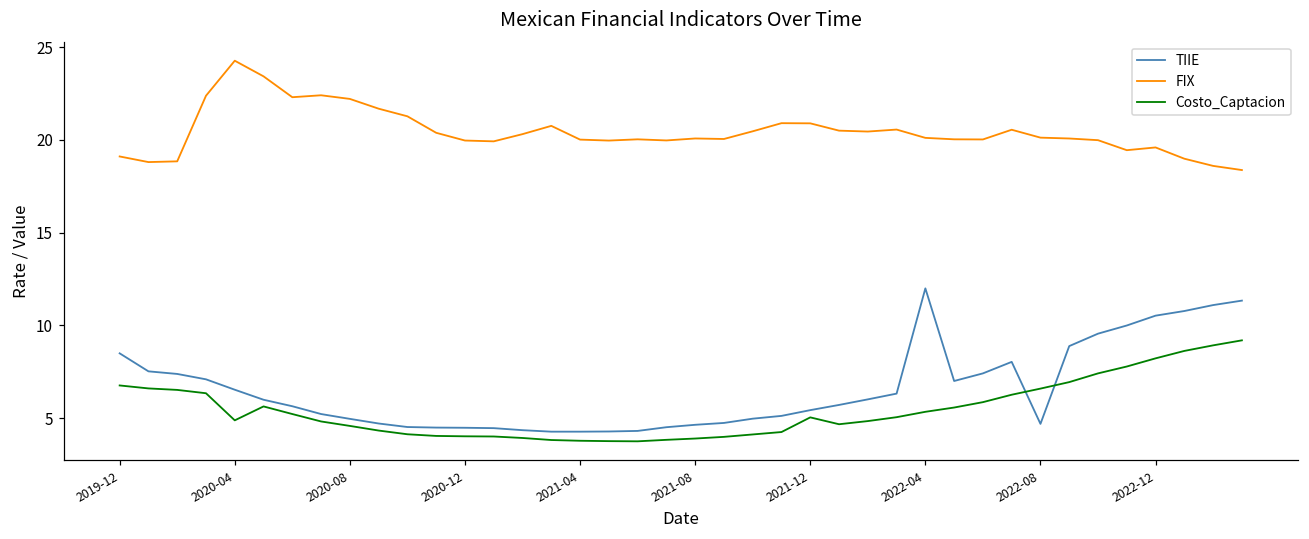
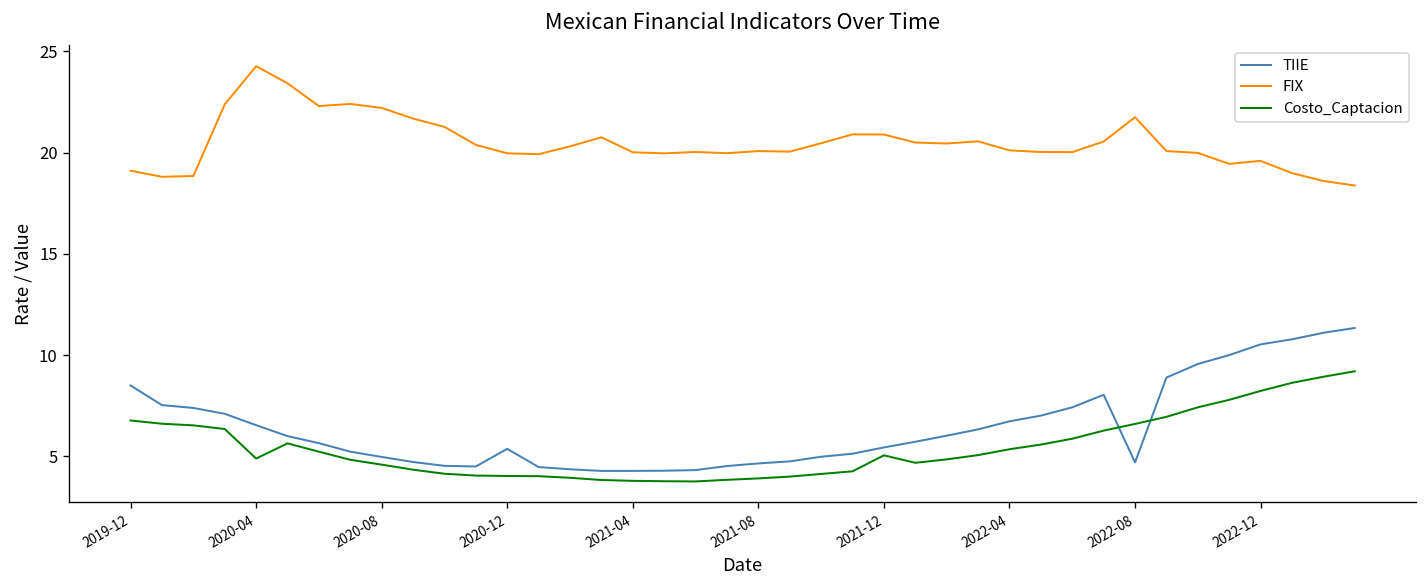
  {
    "TIIE": {
      "2019-12": 8.5,
      "2020-04": 6.5,
      "2020-08": 5.0,
-     "2020-12": 4.5,
+     "2020-12": 5.4,
      "2021-04": 4.3,
      "2021-08": 4.7,
      "2021-12": 5.4,
-     "2022-04": 12.0,
+     "2022-04": 6.7,
      "2022-08": 4.7,
      "2022-12": 10.5
    },
    "FIX": {
      "2019-12": 19.1,
      "2020-04": 24.3,
      "2020-08": 22.2,
      "2020-12": 20.0,
      "2021-04": 20.0,
      "2021-08": 20.1,
      "2021-12": 20.9,
      "2022-04": 20.1,
-     "2022-08": 20.1,
+     "2022-08": 21.7,
      "2022-12": 19.6
    },
    "Costo_Captacion": {
      "2019-12": 6.8,
      "2020-04": 4.9,
      "2020-08": 4.6,
      "2020-12": 4.0,
      "2021-04": 3.8,
      "2021-08": 3.9,
      "2021-12": 5.1,
      "2022-04": 5.4,
      "2022-08": 6.6,
      "2022-12": 8.2
    }
  }
